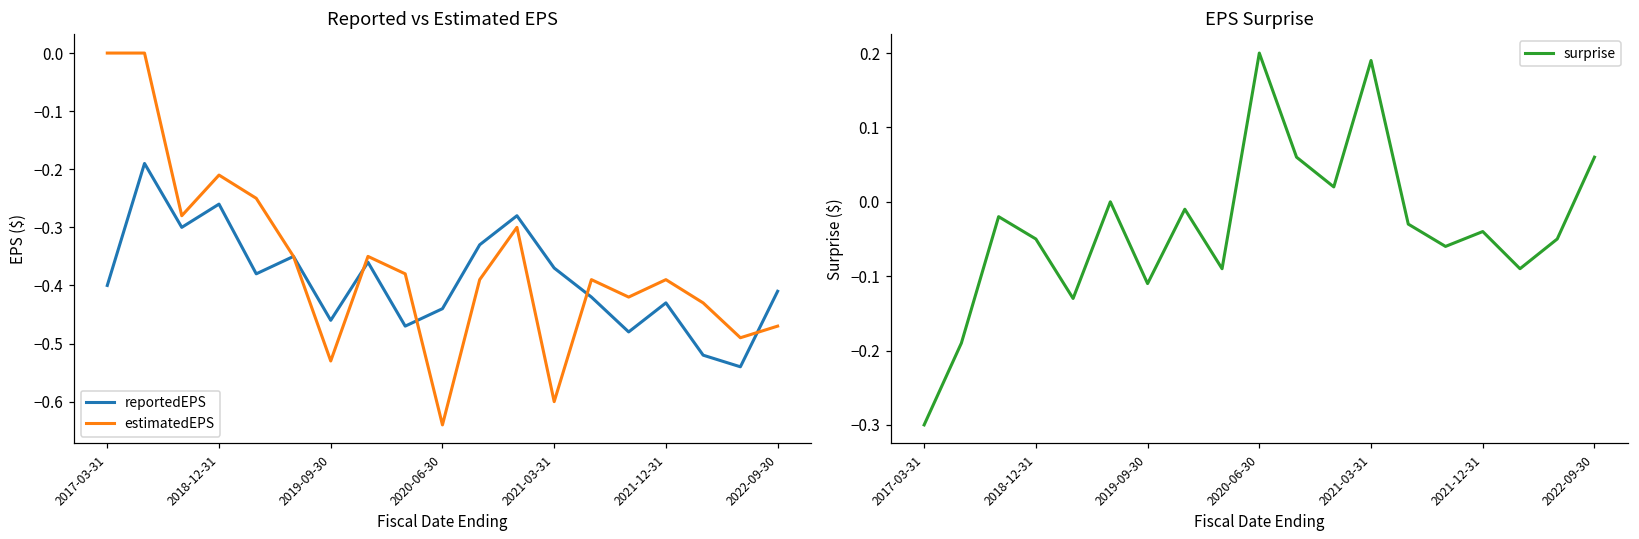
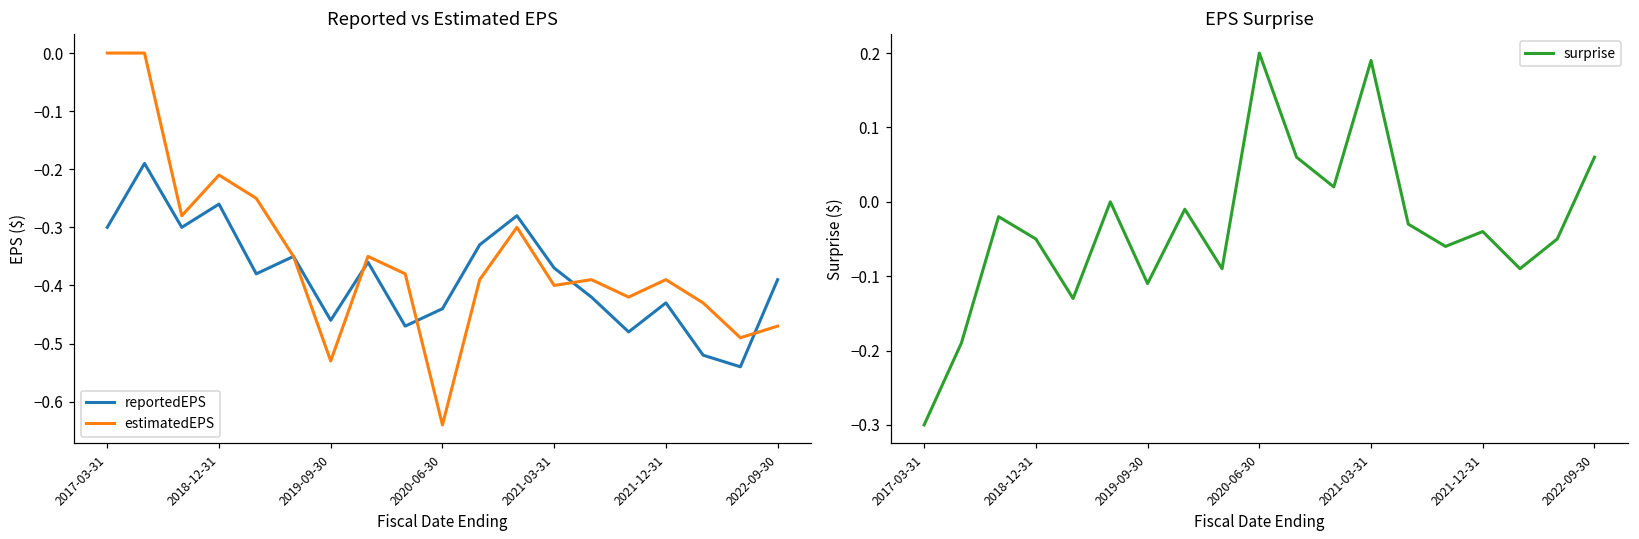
  {
    "Reported vs Estimated EPS": {
      "reportedEPS": {
-       "2017-03-31": -0.4,
+       "2017-03-31": -0.3,
        "2018-12-31": -0.26,
        "2019-09-30": -0.46,
        "2020-06-30": -0.44,
        "2021-03-31": -0.37,
        "2021-12-31": -0.43,
-       "2022-09-30": -0.41
+       "2022-09-30": -0.39
      },
      "estimatedEPS": {
        "2017-03-31": 0.0,
        "2018-12-31": -0.21,
        "2019-09-30": -0.53,
        "2020-06-30": -0.64,
-       "2021-03-31": -0.6,
+       "2021-03-31": -0.4,
        "2021-12-31": -0.39,
        "2022-09-30": -0.47
      }
    },
    "EPS Surprise": {
      "2017-03-31": -0.30,
      "2018-12-31": -0.05,
      "2019-09-30": -0.11,
      "2020-06-30": 0.20,
      "2021-03-31": 0.19,
      "2021-12-31": -0.04,
      "2022-09-30": 0.06
    }
  }
